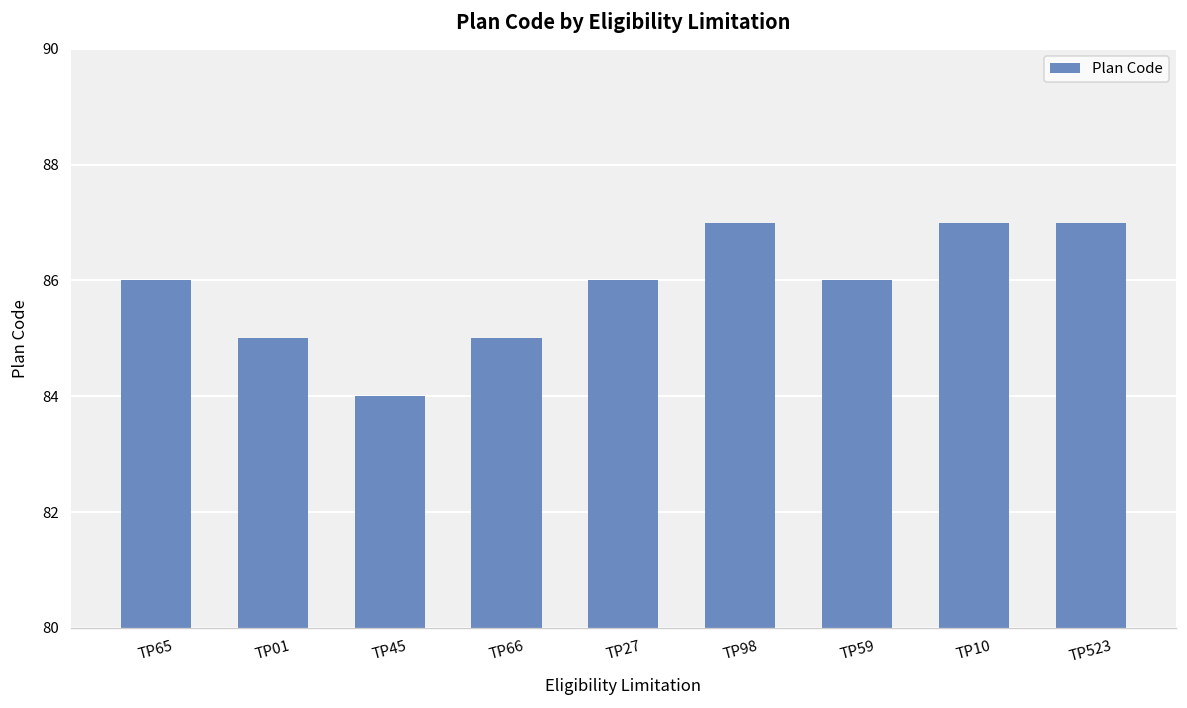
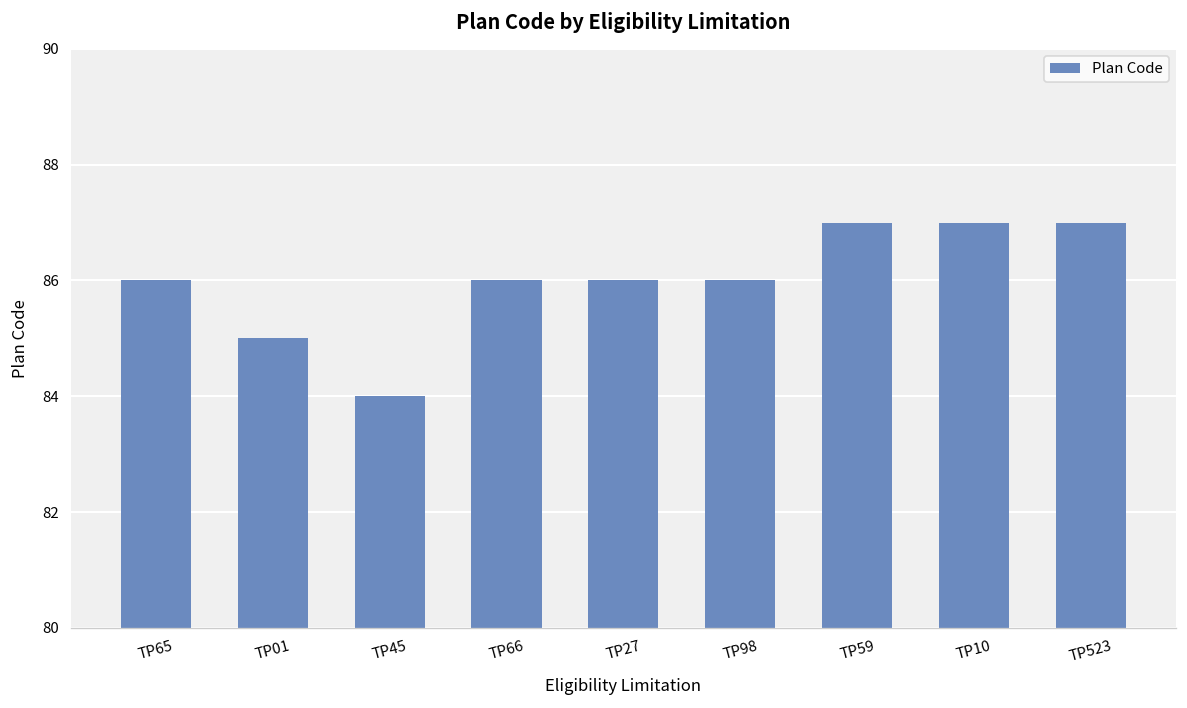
  {
    "TP65": 86,
    "TP01": 85,
    "TP45": 84,
-   "TP66": 85,
+   "TP66": 86,
    "TP27": 86,
-   "TP98": 87,
-   "TP59": 86,
+   "TP98": 86,
+   "TP59": 87,
    "TP10": 87,
    "TP523": 87
  }
